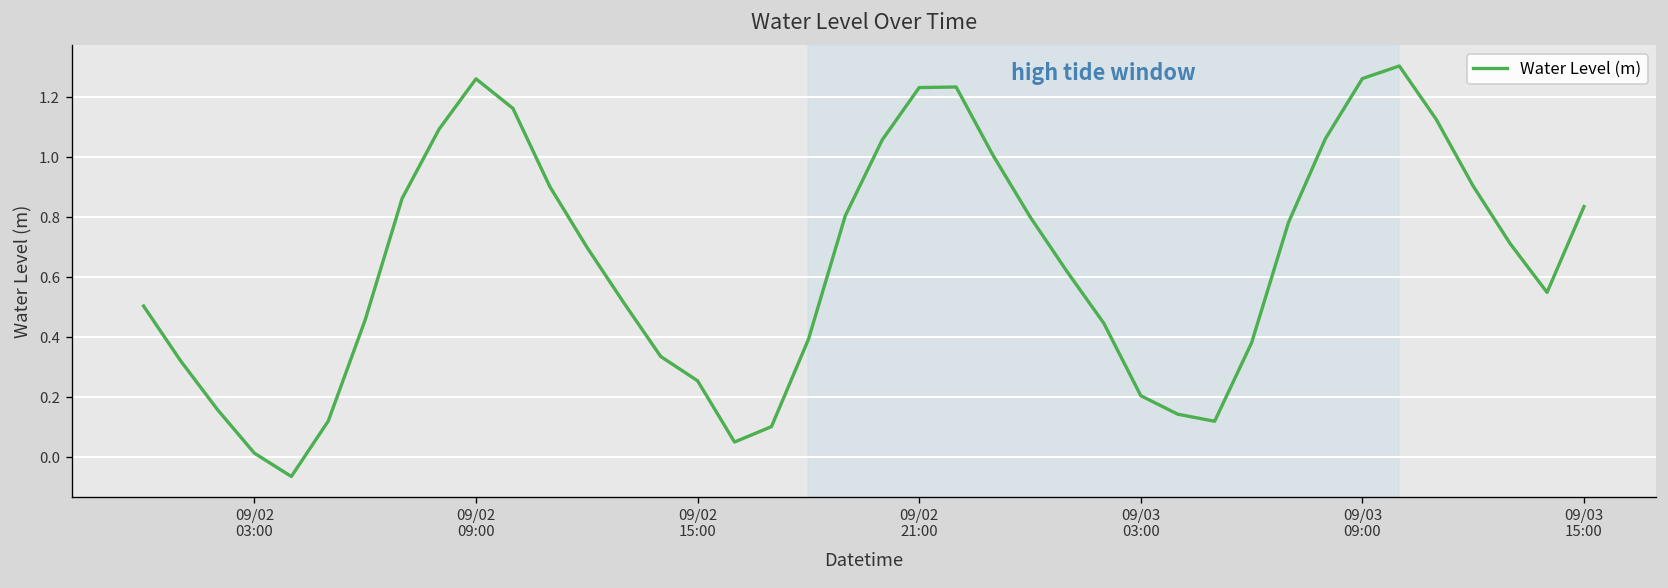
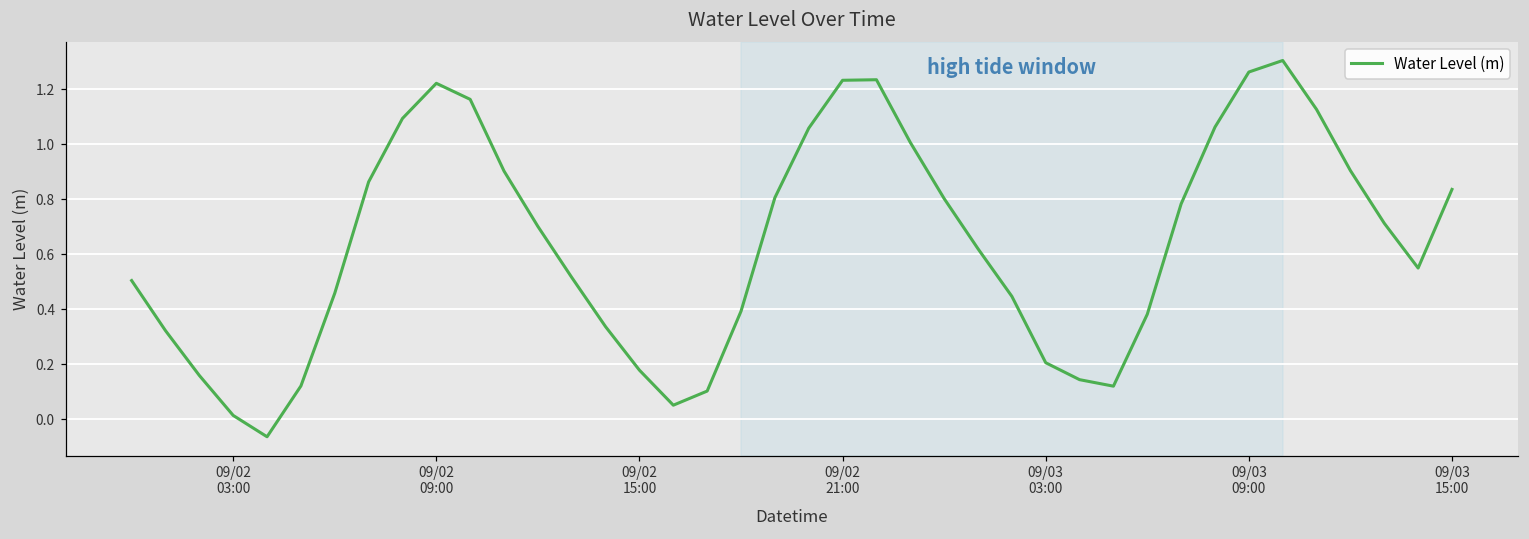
  {
    "09/02 03:00": 0.01,
-   "09/02 09:00": 1.26,
-   "09/02 15:00": 0.25,
+   "09/02 09:00": 1.22,
+   "09/02 15:00": 0.18,
    "09/02 21:00": 1.23,
    "09/03 03:00": 0.20,
    "09/03 09:00": 1.26,
    "09/03 15:00": 0.84
  }
